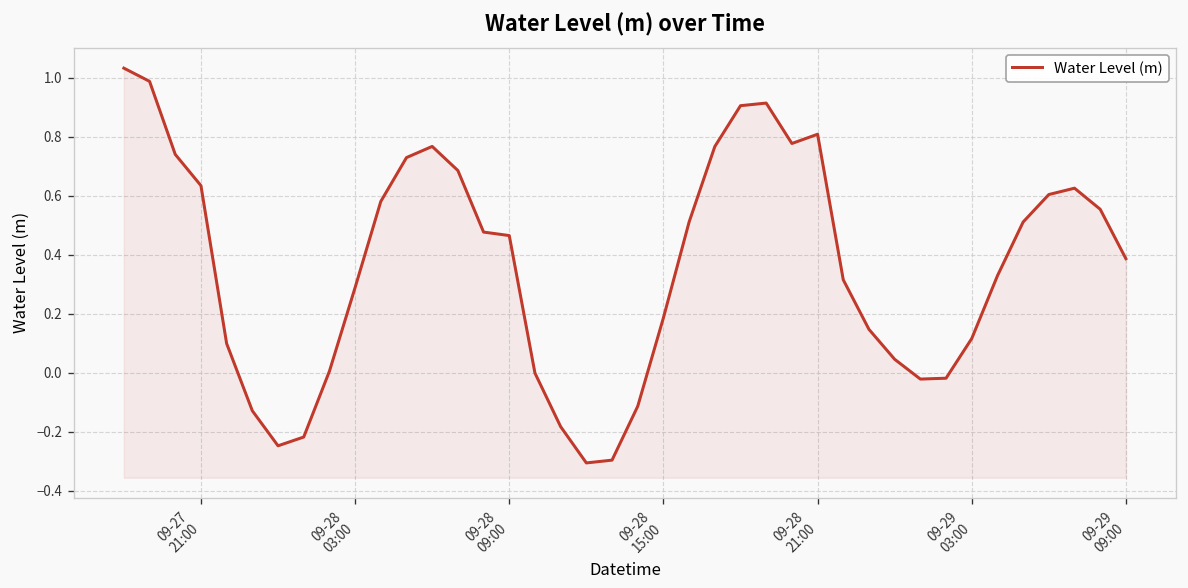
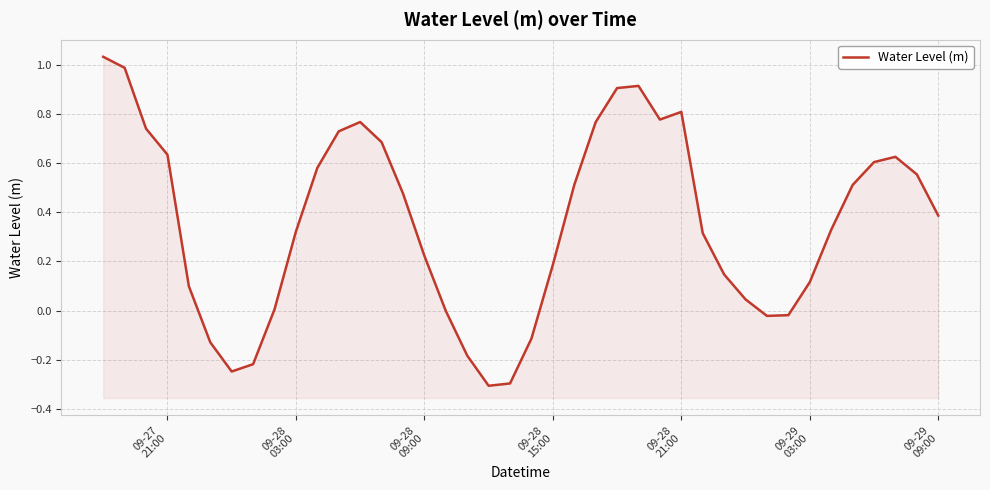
  {
    "09-27 21:00": 0.63,
-   "09-28 03:00": 0.29,
-   "09-28 09:00": 0.46,
+   "09-28 03:00": 0.32,
+   "09-28 09:00": 0.22,
    "09-28 15:00": 0.19,
    "09-28 21:00": 0.81,
    "09-29 03:00": 0.12,
    "09-29 09:00": 0.39
  }
